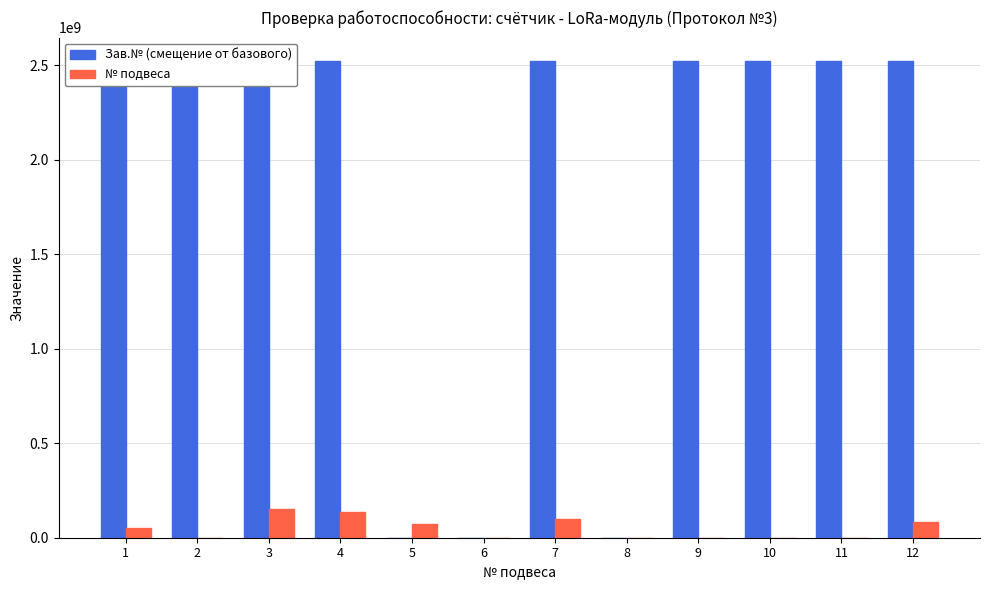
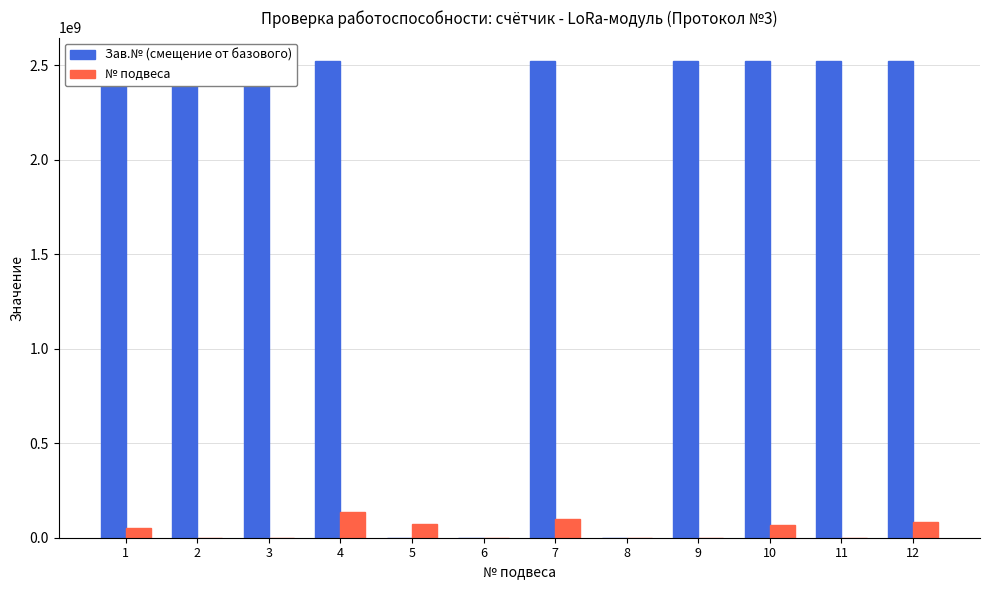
  {
    "Зав.№ (смещение от базового)": {
      "4": 2520000000,
      "7": 2520000000,
      "9": 2520000000,
      "10": 2520000000,
      "11": 2520000000,
      "12": 2520000000
    },
    "№ подвеса": {
      "1": 50000000,
-     "3": 150000000,
+     "3": 0,
      "4": 140000000,
      "5": 70000000,
      "7": 100000000,
-     "10": 0,
+     "10": 70000000,
      "12": 80000000
    }
  }
